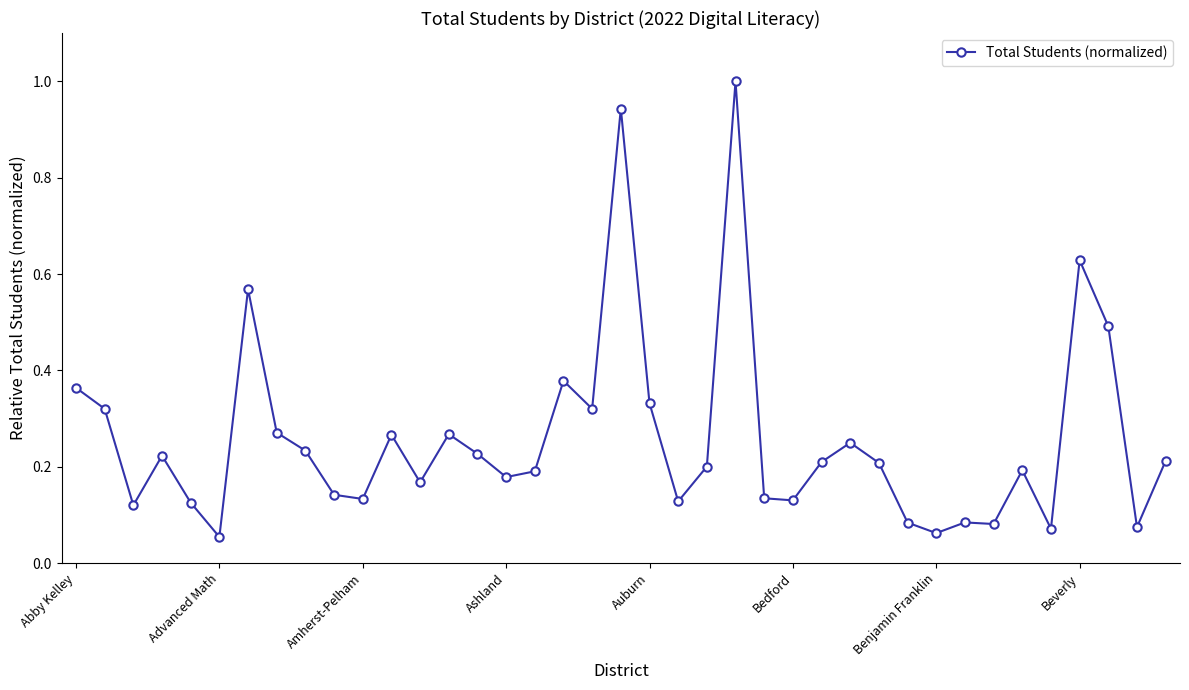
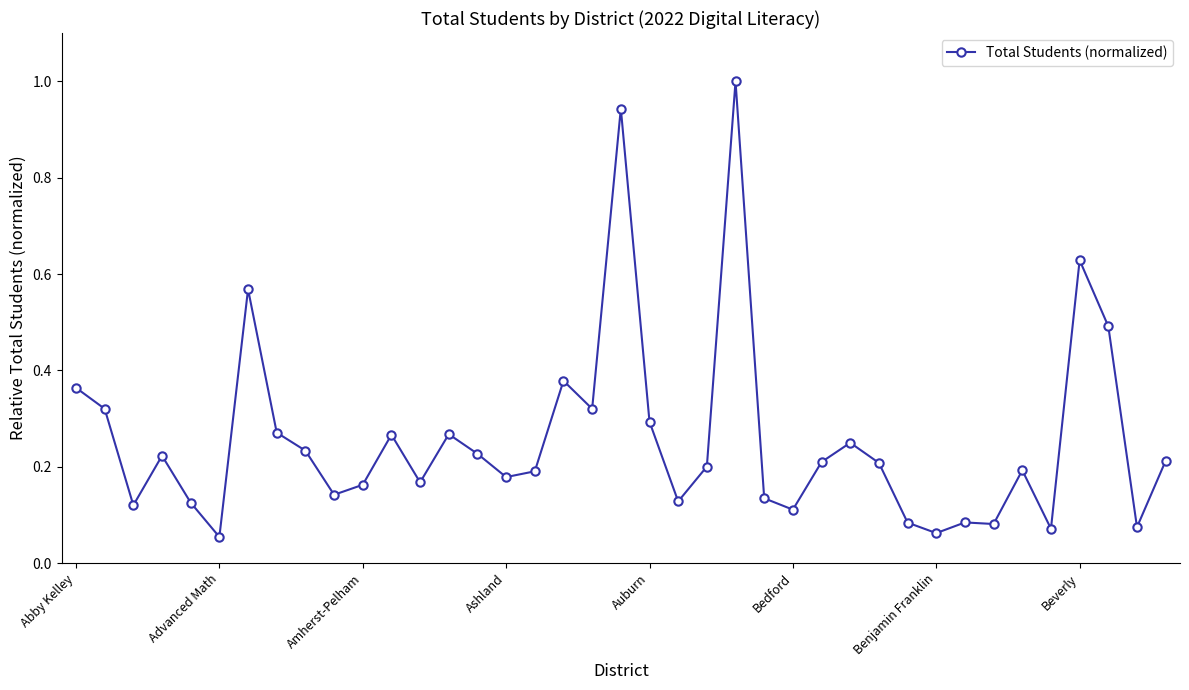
  {
    "Abby Kelley": 0.36,
    "Advanced Math": 0.05,
-   "Amherst-Pelham": 0.13,
+   "Amherst-Pelham": 0.16,
    "Ashland": 0.18,
-   "Auburn": 0.33,
-   "Bedford": 0.13,
+   "Auburn": 0.29,
+   "Bedford": 0.11,
    "Benjamin Franklin": 0.06,
    "Beverly": 0.63
  }
